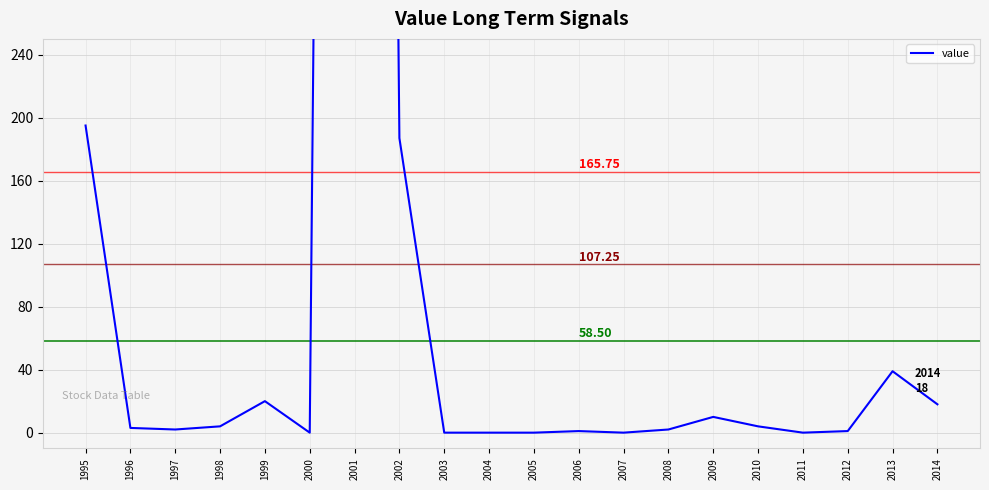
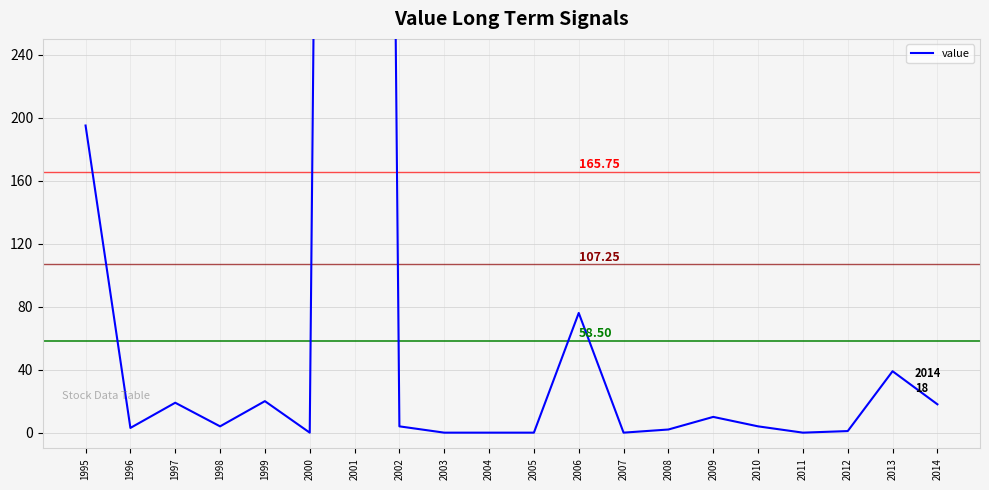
  {
    "1995": 195,
    "1996": 3,
-   "1997": 2,
+   "1997": 19,
    "1998": 4,
    "1999": 20,
    "2000": 0,
-   "2002": 187,
+   "2002": 4,
    "2003": 0,
    "2004": 0,
    "2005": 0,
-   "2006": 1,
+   "2006": 76,
    "2007": 0,
    "2008": 2,
    "2009": 10,
    "2010": 4,
    "2011": 0,
    "2012": 1,
    "2013": 39
  }
